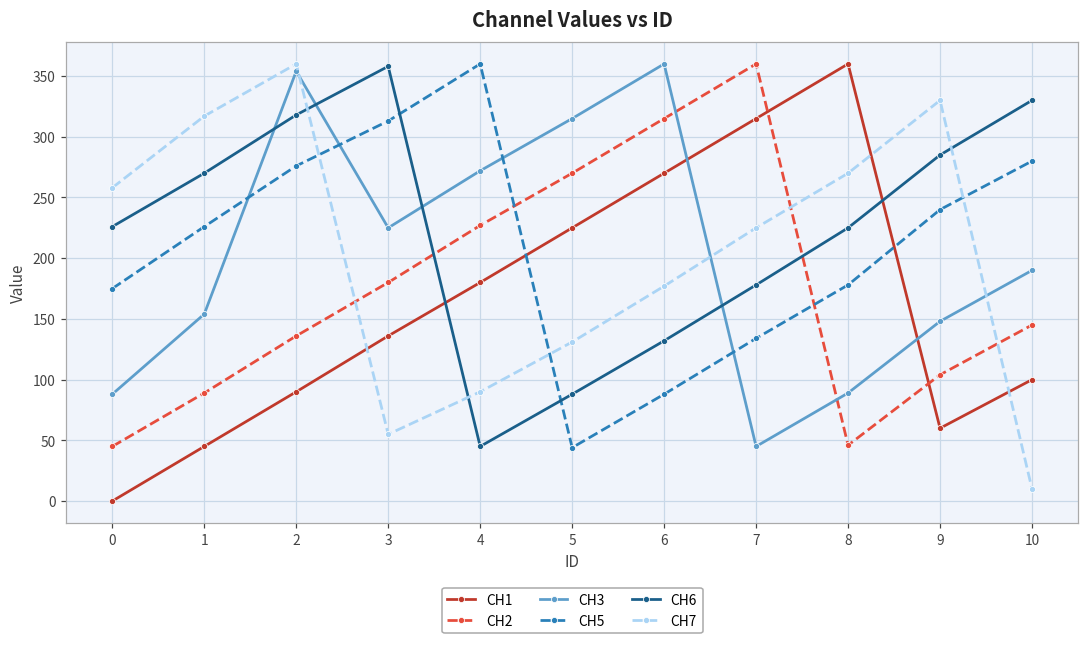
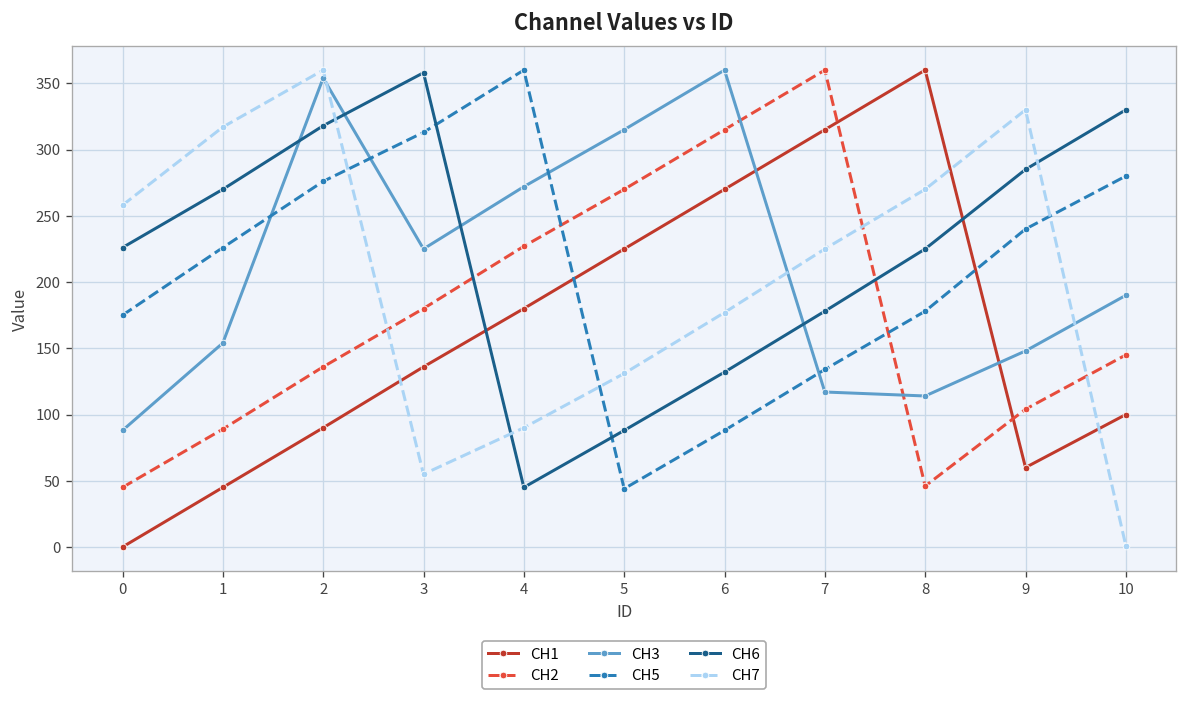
  {
    "CH3": {
      "0": 88,
      "1": 154,
      "2": 354,
      "3": 225,
      "4": 272,
      "5": 315,
      "6": 360,
-     "7": 45,
-     "8": 89,
+     "7": 117,
+     "8": 114,
      "9": 148,
      "10": 190
    },
    "CH7": {
      "0": 258,
      "1": 317,
      "2": 360,
      "3": 55,
      "4": 90,
      "5": 131,
      "6": 177,
      "7": 225,
      "8": 270,
      "9": 330,
-     "10": 10
+     "10": 1
    }
  }
